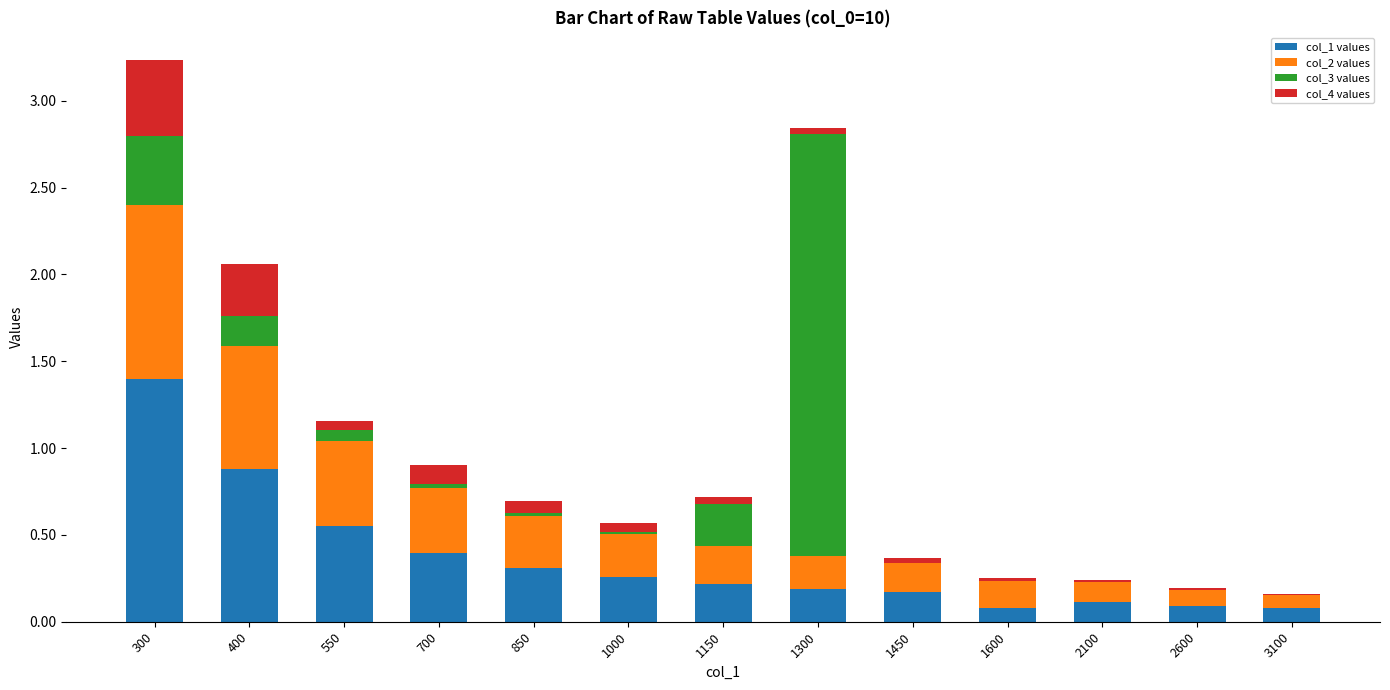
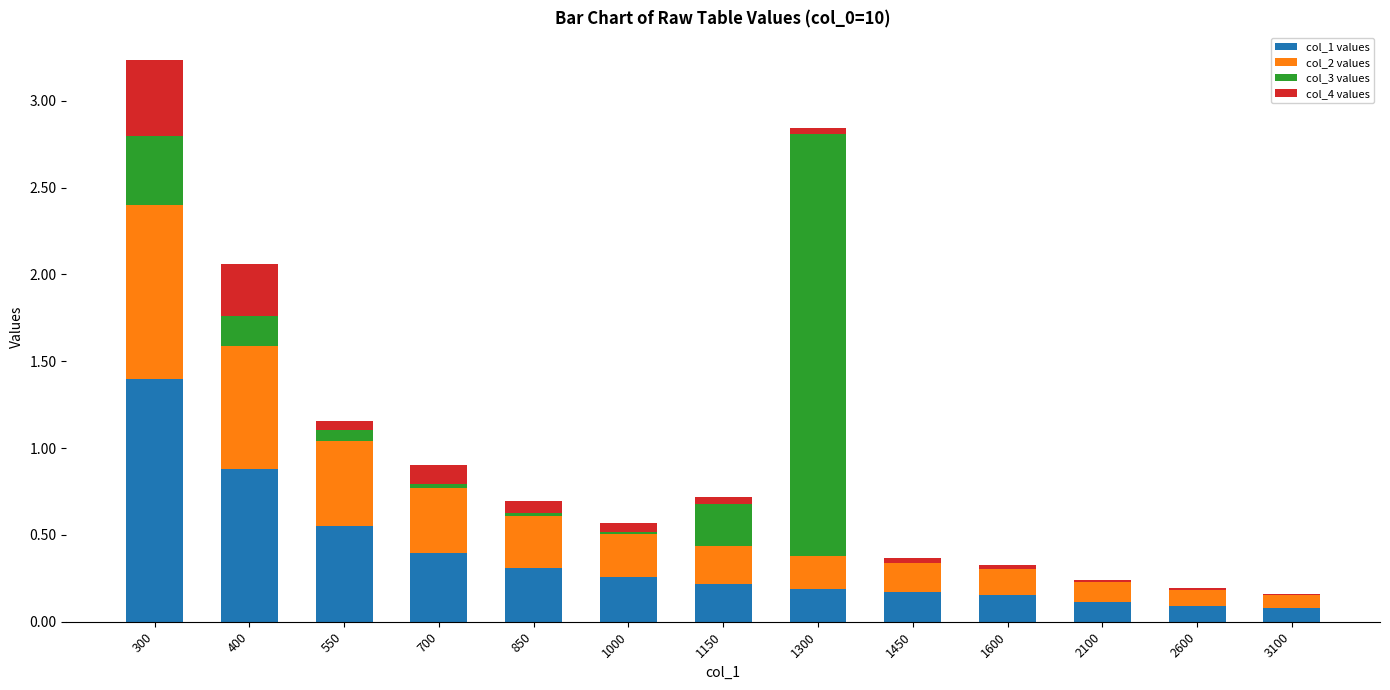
  {
    "col_1 values": {
      "300": 1.40,
      "400": 0.88,
      "550": 0.55,
      "700": 0.40,
      "850": 0.31,
      "1000": 0.26,
      "1150": 0.22,
      "1300": 0.19,
      "1450": 0.17,
-     "1600": 0.08,
+     "1600": 0.15,
      "2100": 0.11,
      "2600": 0.09,
      "3100": 0.08
    },
    "col_2 values": {
      "300": 1.00,
      "400": 0.71,
      "550": 0.49,
      "700": 0.37,
      "850": 0.30,
      "1000": 0.25,
      "1150": 0.22,
      "1300": 0.19,
      "1450": 0.17,
      "1600": 0.15,
      "2100": 0.11,
      "2600": 0.09,
      "3100": 0.08
    },
    "col_3 values": {
      "300": 0.39,
      "400": 0.17,
      "550": 0.06,
      "700": 0.03,
      "1150": 0.24,
      "1300": 2.43
    },
    "col_4 values": {
      "300": 0.44,
      "400": 0.30,
      "550": 0.05,
      "700": 0.11,
      "850": 0.07,
      "1000": 0.05,
      "1150": 0.04,
      "1300": 0.03,
      "1450": 0.03,
      "1600": 0.02
    }
  }
